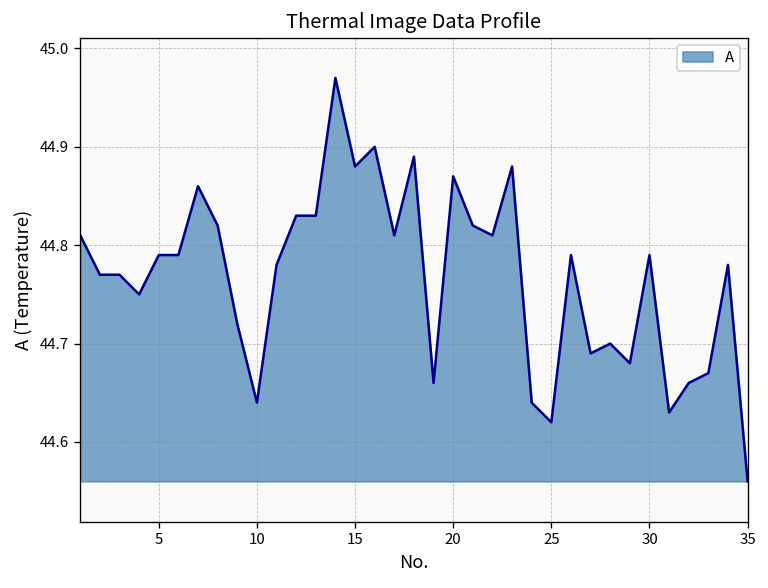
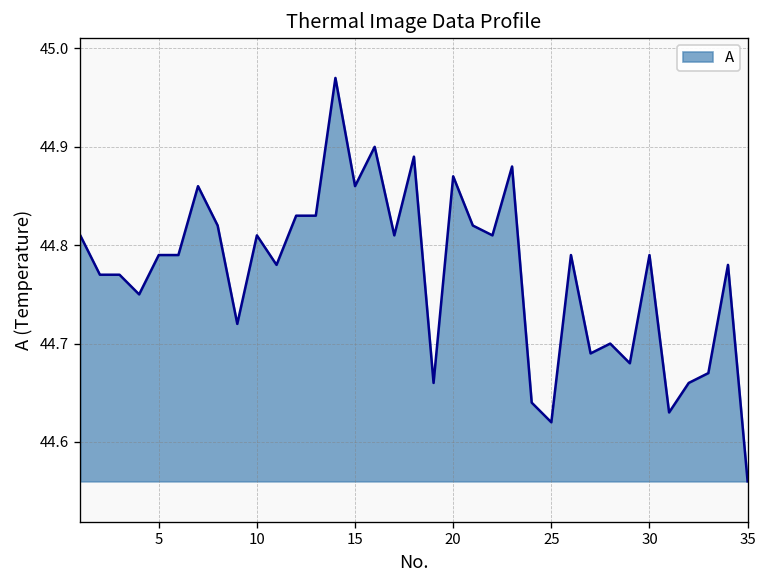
  {
    "5": 44.79,
-   "10": 44.64,
-   "15": 44.88,
+   "10": 44.81,
+   "15": 44.86,
    "20": 44.87,
    "25": 44.62,
    "30": 44.79,
    "35": 44.56
  }
